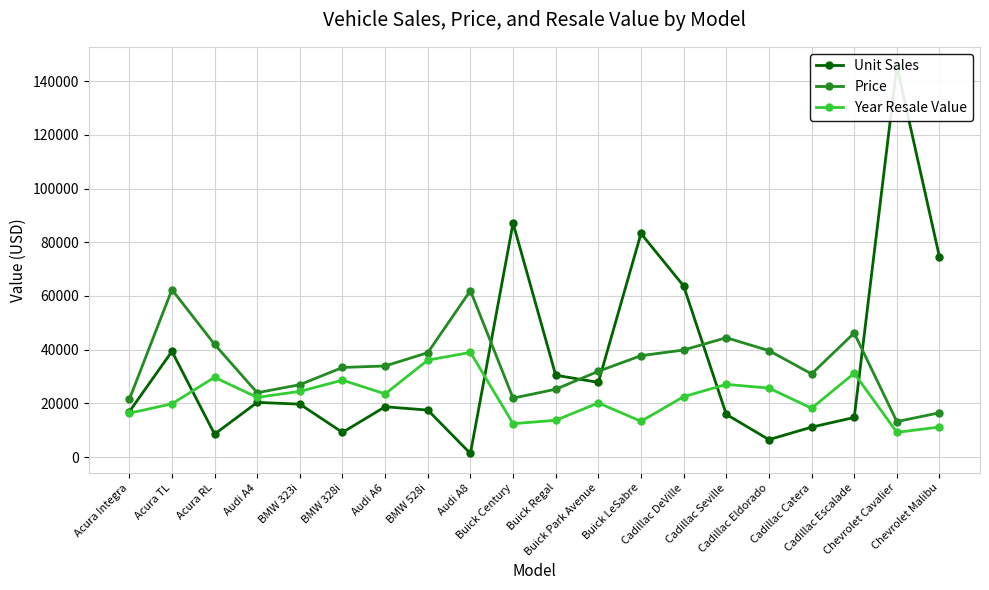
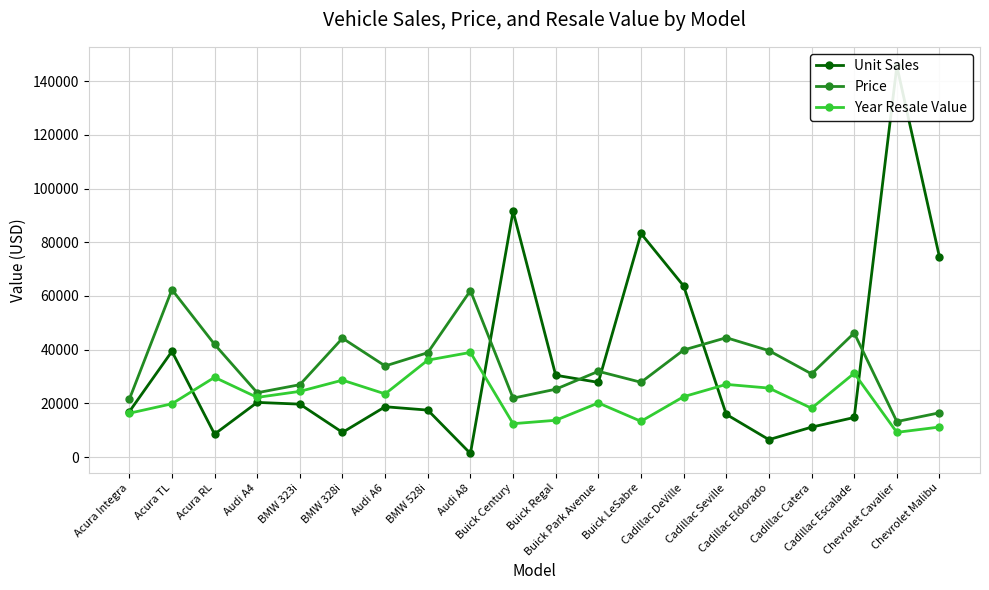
  {
    "Unit Sales": {
      "Acura TL": 39000,
      "Acura RL": 9000,
      "Audi A4": 20000,
      "BMW 323i": 20000,
      "BMW 328i": 9000,
      "Audi A6": 19000,
      "BMW 528i": 18000,
      "Audi A8": 1000,
-     "Buick Century": 87000,
+     "Buick Century": 92000,
      "Buick Regal": 31000,
      "Buick Park Avenue": 28000,
      "Buick LeSabre": 83000,
      "Cadillac DeVille": 64000,
      "Cadillac Seville": 16000,
      "Cadillac Eldorado": 7000,
      "Cadillac Catera": 11000,
      "Cadillac Escalade": 15000,
      "Chevrolet Malibu": 74000
    },
    "Price": {
      "Acura Integra": 22000,
      "Acura TL": 62000,
      "Acura RL": 42000,
      "Audi A4": 24000,
      "BMW 323i": 27000,
-     "BMW 328i": 33000,
+     "BMW 328i": 44000,
      "Audi A6": 34000,
      "BMW 528i": 39000,
      "Audi A8": 62000,
      "Buick Century": 22000,
      "Buick Regal": 25000,
      "Buick Park Avenue": 32000,
-     "Buick LeSabre": 38000,
+     "Buick LeSabre": 28000,
      "Cadillac DeVille": 40000,
      "Cadillac Seville": 44000,
      "Cadillac Eldorado": 40000,
      "Cadillac Catera": 31000,
      "Cadillac Escalade": 46000,
      "Chevrolet Cavalier": 13000,
      "Chevrolet Malibu": 17000
    },
    "Year Resale Value": {
      "Acura TL": 20000,
      "Acura RL": 30000,
      "Audi A4": 22000,
      "BMW 323i": 25000,
      "BMW 328i": 29000,
      "Audi A6": 24000,
      "BMW 528i": 36000,
      "Audi A8": 39000,
      "Buick Century": 12000,
      "Buick Regal": 14000,
      "Buick Park Avenue": 20000,
      "Buick LeSabre": 13000,
      "Cadillac DeVille": 23000,
      "Cadillac Seville": 27000,
      "Cadillac Eldorado": 26000,
      "Cadillac Catera": 18000,
      "Cadillac Escalade": 31000,
      "Chevrolet Cavalier": 9000,
      "Chevrolet Malibu": 11000
    }
  }
